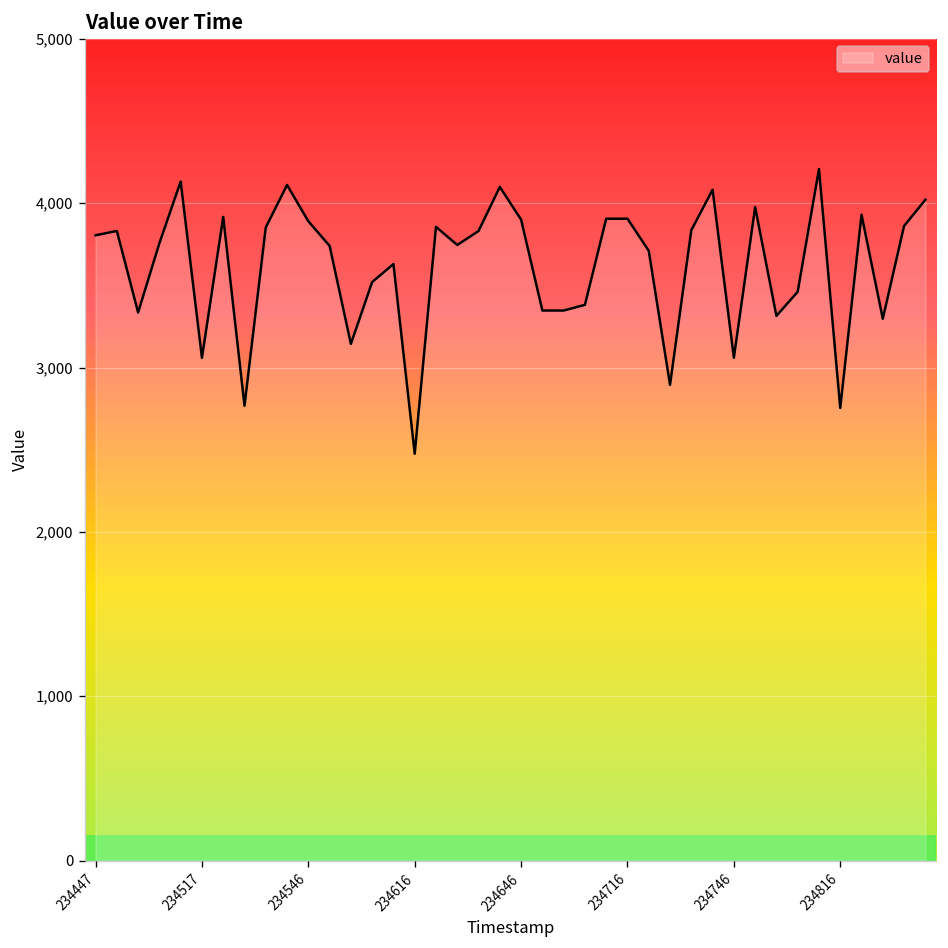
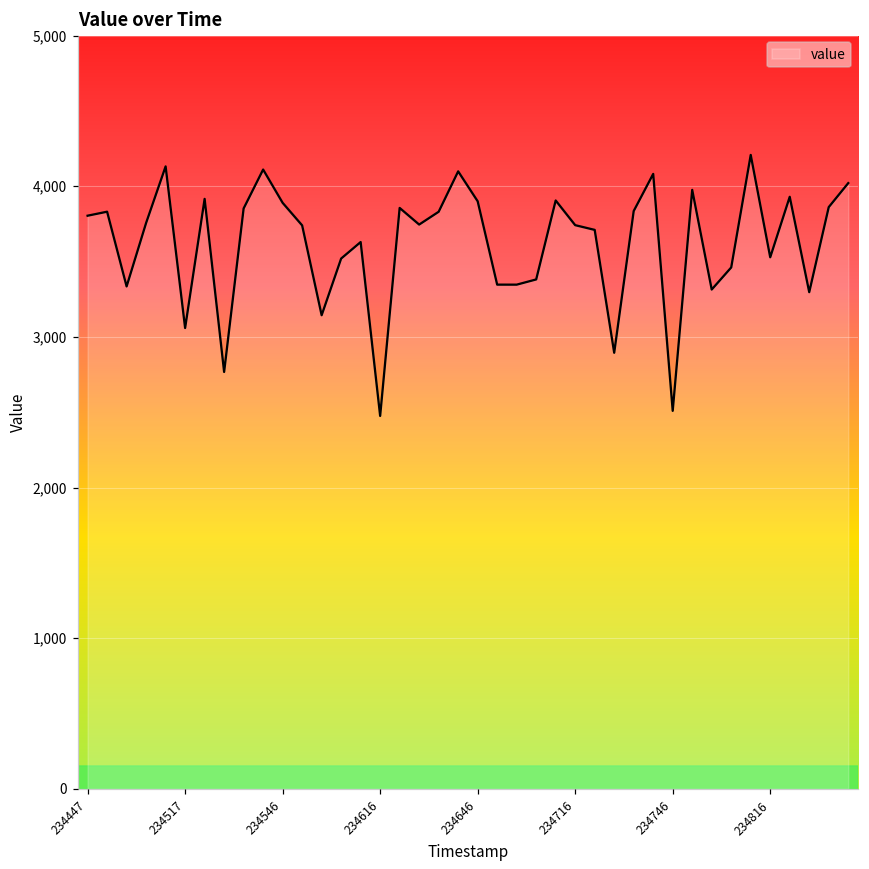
  {
    "234447": "3,800",
    "234517": "3,060",
    "234546": "3,890",
    "234616": "2,480",
    "234646": "3,900",
-   "234716": "3,910",
-   "234746": "3,060",
-   "234816": "2,750"
+   "234716": "3,740",
+   "234746": "2,510",
+   "234816": "3,530"
  }
